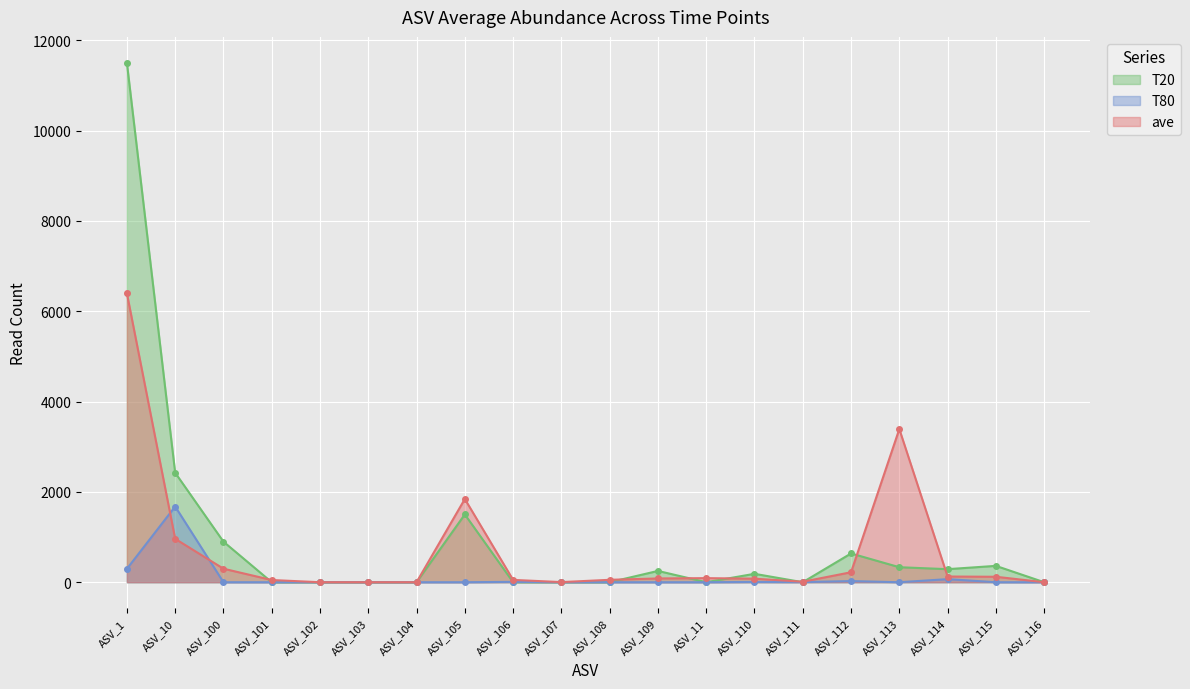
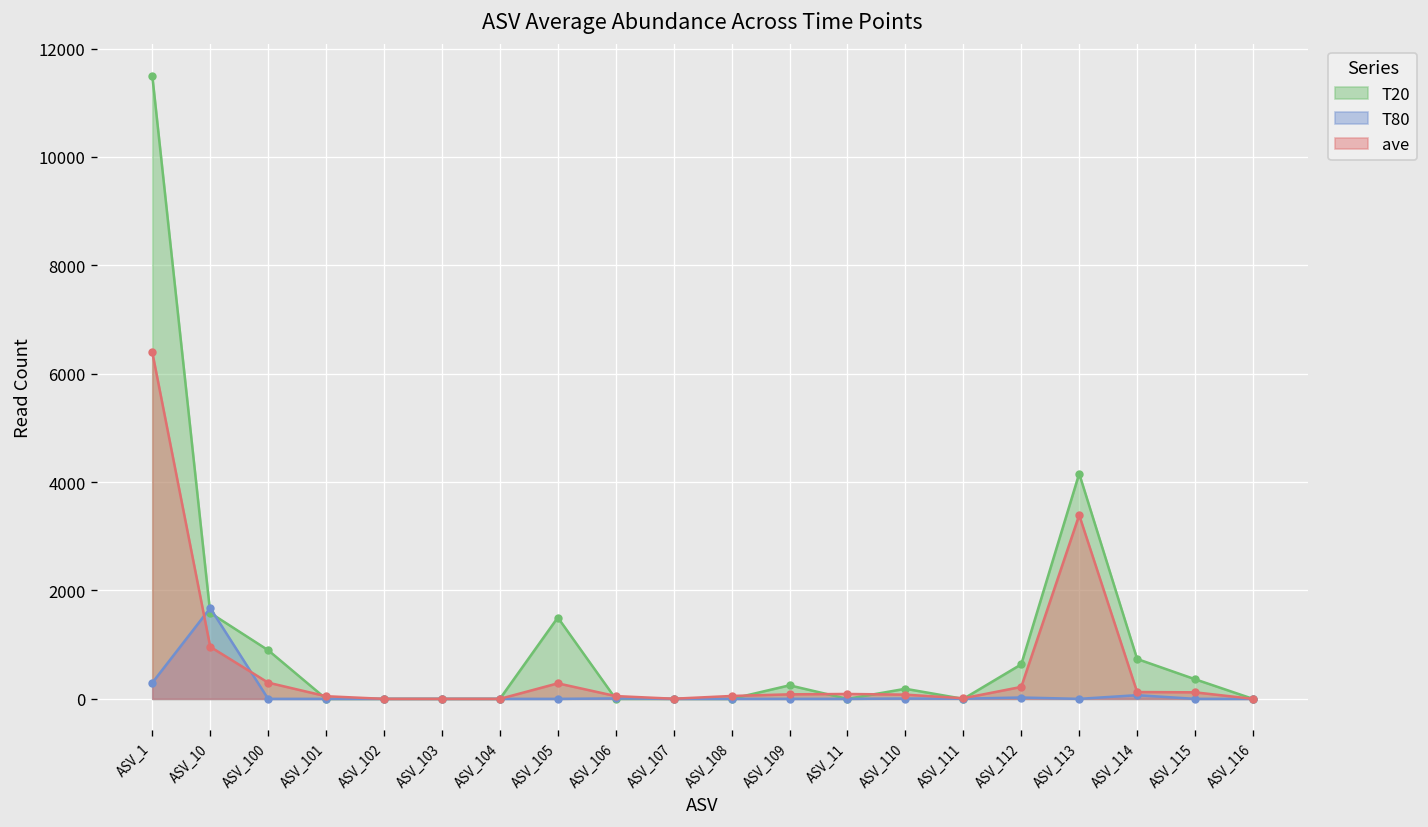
  {
    "T20": {
      "ASV_1": 11500,
-     "ASV_10": 2400,
+     "ASV_10": 1600,
      "ASV_100": 900,
      "ASV_105": 1500,
      "ASV_109": 300,
      "ASV_110": 200,
      "ASV_112": 600,
-     "ASV_113": 300,
-     "ASV_114": 300,
+     "ASV_113": 4200,
+     "ASV_114": 700,
      "ASV_115": 400
    },
    "T80": {
      "ASV_1": 300,
      "ASV_10": 1700,
      "ASV_100": 0,
      "ASV_105": 0,
      "ASV_109": 0,
      "ASV_110": 0,
      "ASV_112": 0,
      "ASV_113": 0,
      "ASV_114": 100,
      "ASV_115": 0
    },
    "ave": {
      "ASV_1": 6400,
      "ASV_10": 1000,
      "ASV_100": 300,
-     "ASV_105": 1800,
+     "ASV_105": 300,
      "ASV_109": 100,
      "ASV_11": 100,
      "ASV_110": 100,
      "ASV_112": 200,
      "ASV_113": 3400,
      "ASV_114": 100,
      "ASV_115": 100
    }
  }
